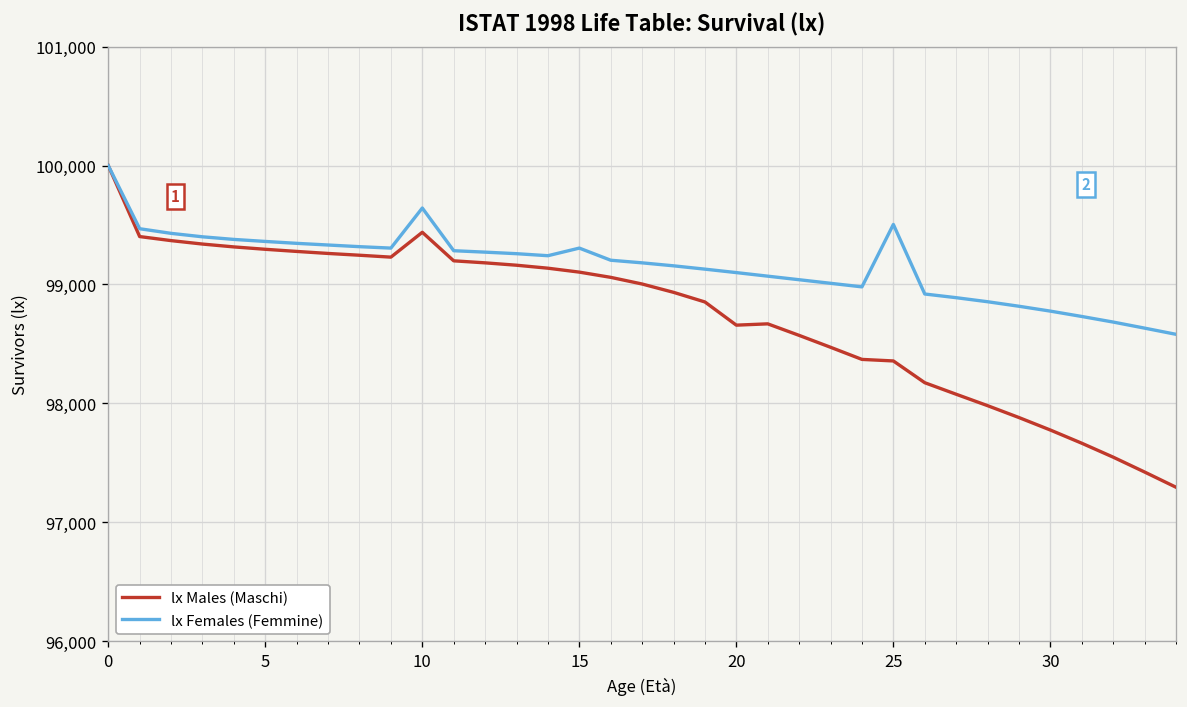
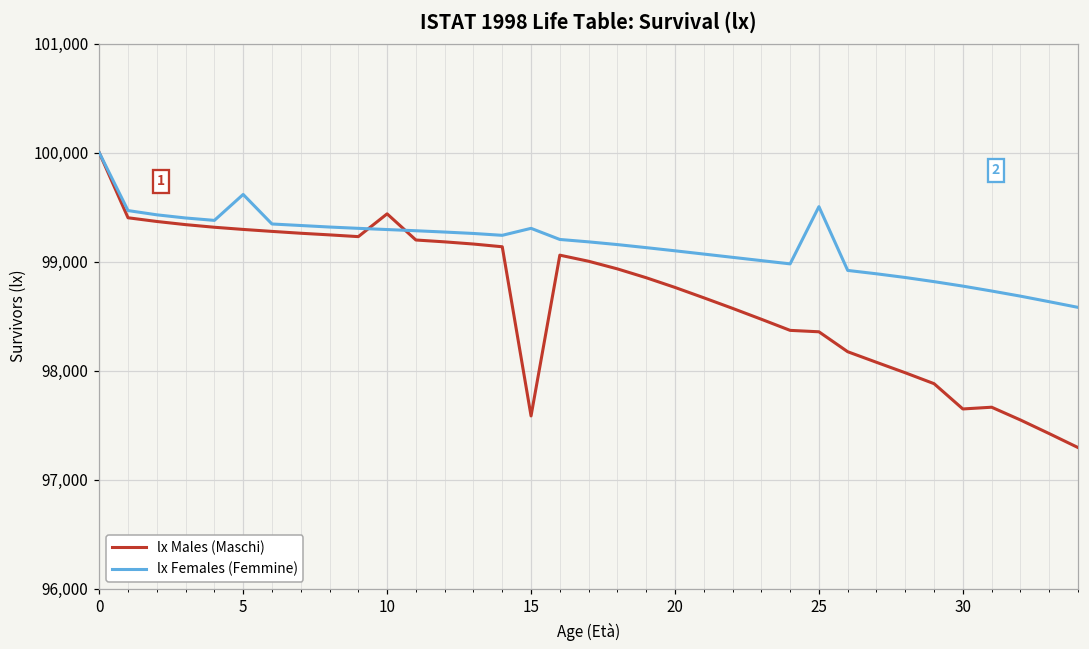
  {
    "lx Males (Maschi)": {
      "5": "99,300",
      "10": "99,400",
-     "15": "99,100",
-     "20": "98,700",
+     "15": "97,600",
+     "20": "98,800",
      "25": "98,400",
-     "30": "97,800"
+     "30": "97,600"
    },
    "lx Females (Femmine)": {
-     "5": "99,400",
-     "10": "99,600",
+     "5": "99,600",
+     "10": "99,300",
      "15": "99,300",
      "20": "99,100",
      "25": "99,500",
      "30": "98,800"
    }
  }
